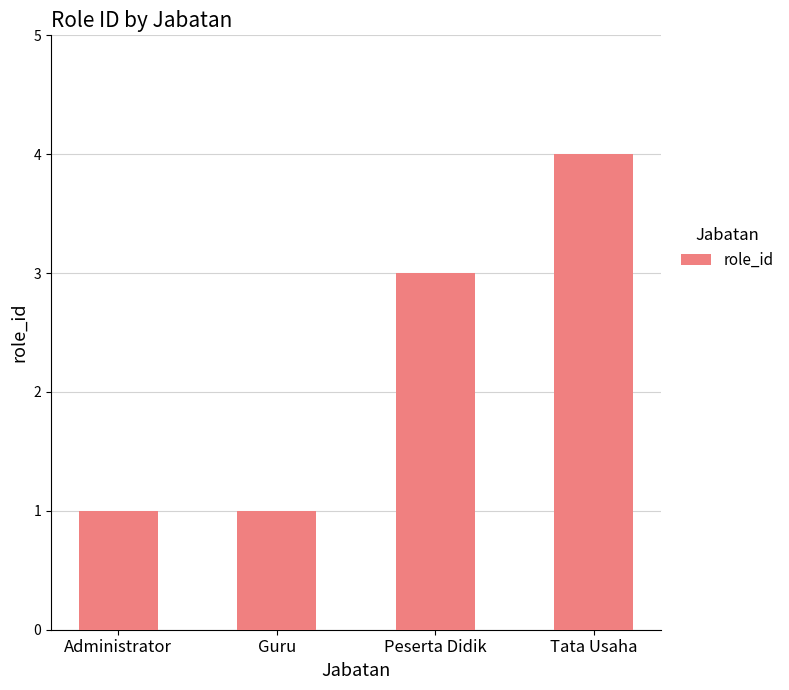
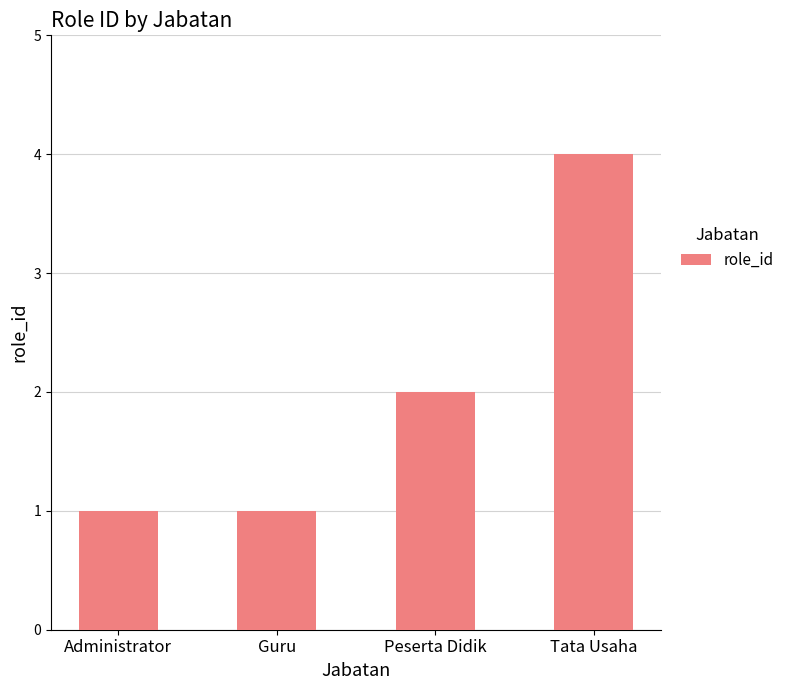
  {
    "Administrator": 1,
    "Guru": 1,
-   "Peserta Didik": 3,
+   "Peserta Didik": 2,
    "Tata Usaha": 4
  }
